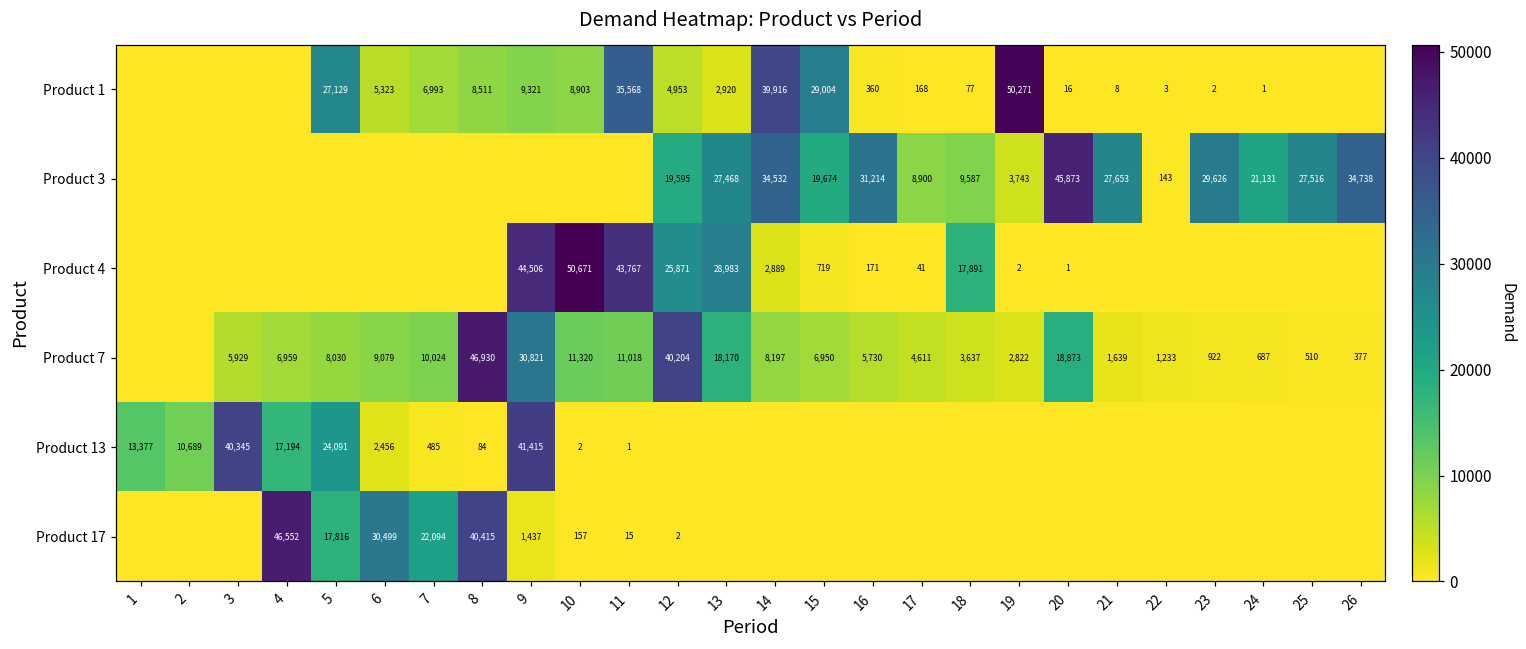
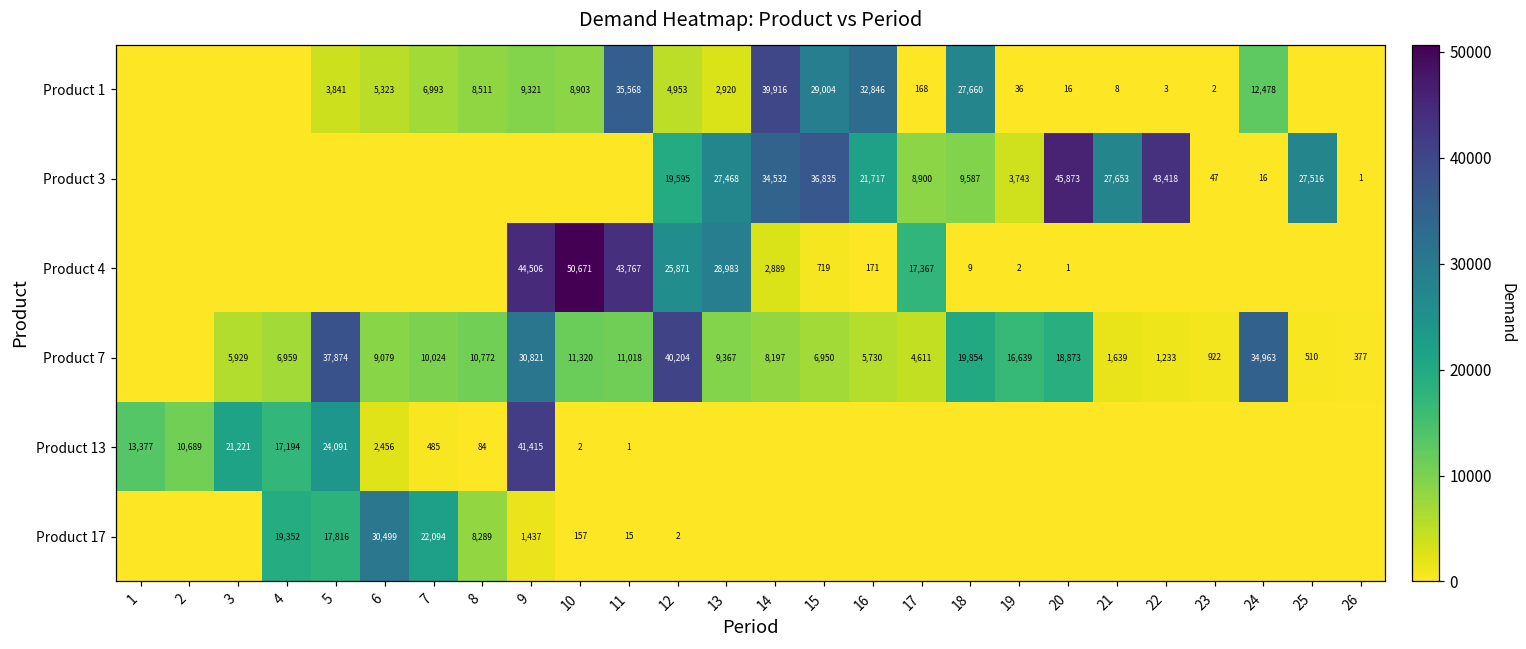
  {
    "Product 1": {
-     "5": "27,129",
+     "5": "3,841",
      "6": "5,323",
      "7": "6,993",
      "8": "8,511",
      "9": "9,321",
      "10": "8,903",
      "11": "35,568",
      "12": "4,953",
      "13": "2,920",
      "14": "39,916",
      "15": "29,004",
-     "16": "360",
+     "16": "32,846",
      "17": "168",
-     "18": "77",
-     "19": "50,271",
+     "18": "27,660",
+     "19": "36",
      "20": "16",
      "21": "8",
      "22": "3",
      "23": "2",
-     "24": "1"
+     "24": "12,478"
    },
    "Product 3": {
      "12": "19,595",
      "13": "27,468",
      "14": "34,532",
-     "15": "19,674",
-     "16": "31,214",
+     "15": "36,835",
+     "16": "21,717",
      "17": "8,900",
      "18": "9,587",
      "19": "3,743",
      "20": "45,873",
      "21": "27,653",
-     "22": "143",
-     "23": "29,626",
-     "24": "21,131",
+     "22": "43,418",
+     "23": "47",
+     "24": "16",
      "25": "27,516",
-     "26": "34,738"
+     "26": "1"
    },
    "Product 4": {
      "9": "44,506",
      "10": "50,671",
      "11": "43,767",
      "12": "25,871",
      "13": "28,983",
      "14": "2,889",
      "15": "719",
      "16": "171",
-     "17": "41",
-     "18": "17,891",
+     "17": "17,367",
+     "18": "9",
      "19": "2",
      "20": "1"
    },
    "Product 7": {
      "3": "5,929",
      "4": "6,959",
-     "5": "8,030",
+     "5": "37,874",
      "6": "9,079",
      "7": "10,024",
-     "8": "46,930",
+     "8": "10,772",
      "9": "30,821",
      "10": "11,320",
      "11": "11,018",
      "12": "40,204",
-     "13": "18,170",
+     "13": "9,367",
      "14": "8,197",
      "15": "6,950",
      "16": "5,730",
      "17": "4,611",
-     "18": "3,637",
-     "19": "2,822",
+     "18": "19,854",
+     "19": "16,639",
      "20": "18,873",
      "21": "1,639",
      "22": "1,233",
      "23": "922",
-     "24": "687",
+     "24": "34,963",
      "25": "510",
      "26": "377"
    },
    "Product 13": {
      "1": "13,377",
      "2": "10,689",
-     "3": "40,345",
+     "3": "21,221",
      "4": "17,194",
      "5": "24,091",
      "6": "2,456",
      "7": "485",
      "8": "84",
      "9": "41,415",
      "10": "2",
      "11": "1"
    },
    "Product 17": {
-     "4": "46,552",
+     "4": "19,352",
      "5": "17,816",
      "6": "30,499",
      "7": "22,094",
-     "8": "40,415",
+     "8": "8,289",
      "9": "1,437",
      "10": "157",
      "11": "15",
      "12": "2"
    }
  }
